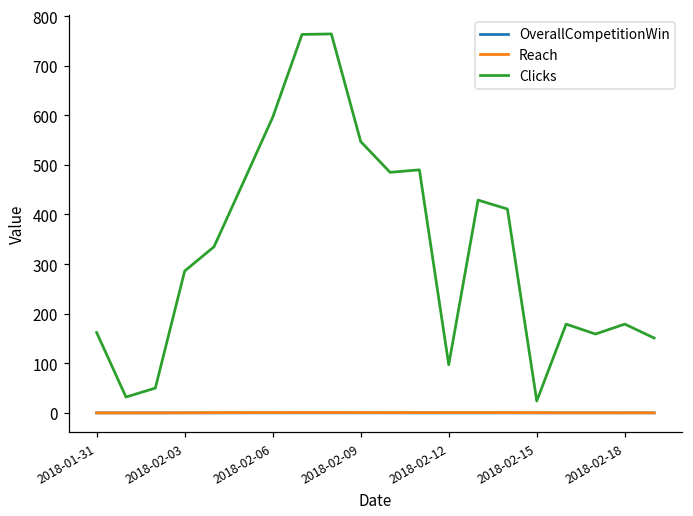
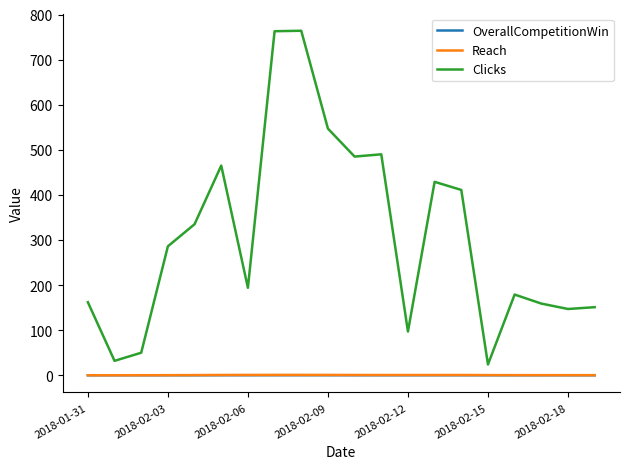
  {
    "Reach": {
      "2018-01-31": 0,
      "2018-02-03": 0,
      "2018-02-06": 0,
      "2018-02-09": 0,
      "2018-02-12": 0,
      "2018-02-15": 0,
      "2018-02-18": 0
    },
    "Clicks": {
      "2018-01-31": 160,
      "2018-02-03": 290,
-     "2018-02-06": 600,
+     "2018-02-06": 190,
      "2018-02-09": 550,
      "2018-02-12": 100,
      "2018-02-15": 20,
-     "2018-02-18": 180
+     "2018-02-18": 150
    }
  }
